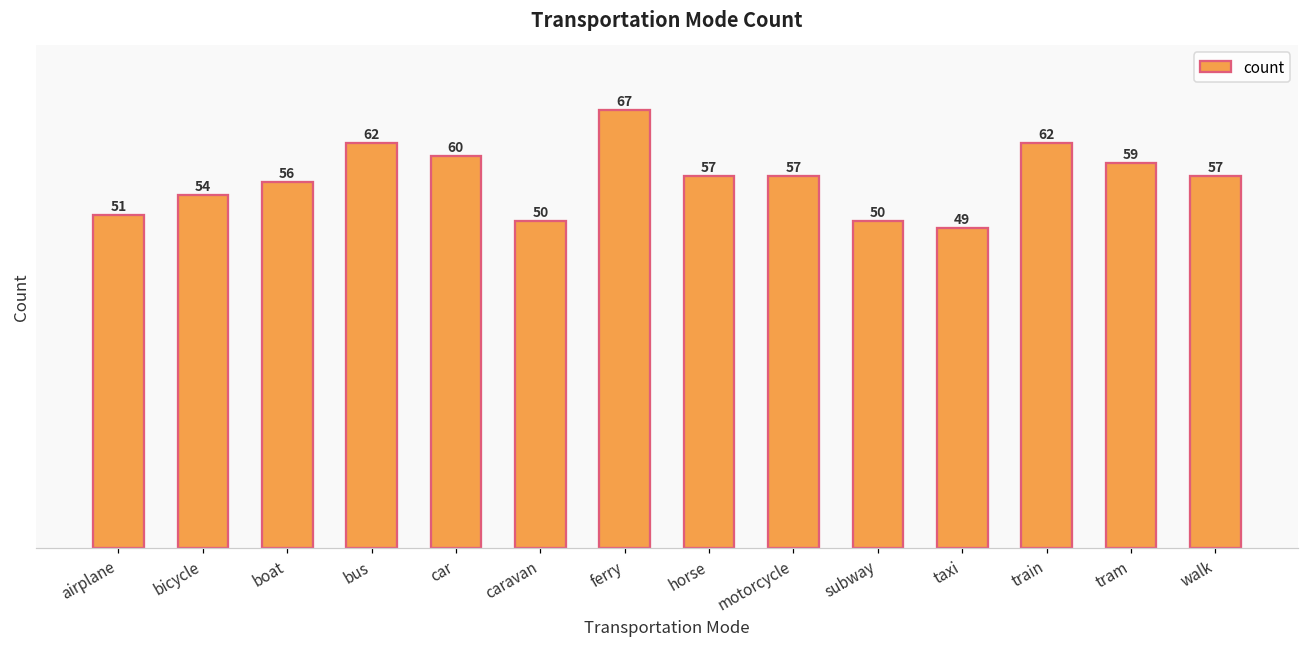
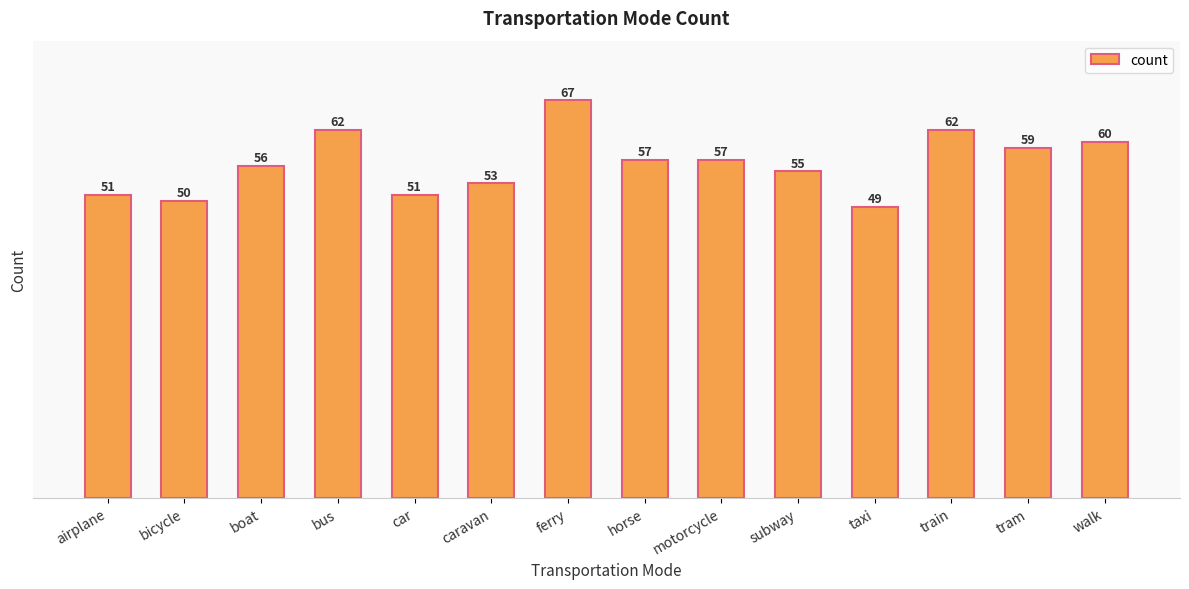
  {
    "airplane": 51,
-   "bicycle": 54,
+   "bicycle": 50,
    "boat": 56,
    "bus": 62,
-   "car": 60,
-   "caravan": 50,
+   "car": 51,
+   "caravan": 53,
    "ferry": 67,
    "horse": 57,
    "motorcycle": 57,
-   "subway": 50,
+   "subway": 55,
    "taxi": 49,
    "train": 62,
    "tram": 59,
-   "walk": 57
+   "walk": 60
  }
